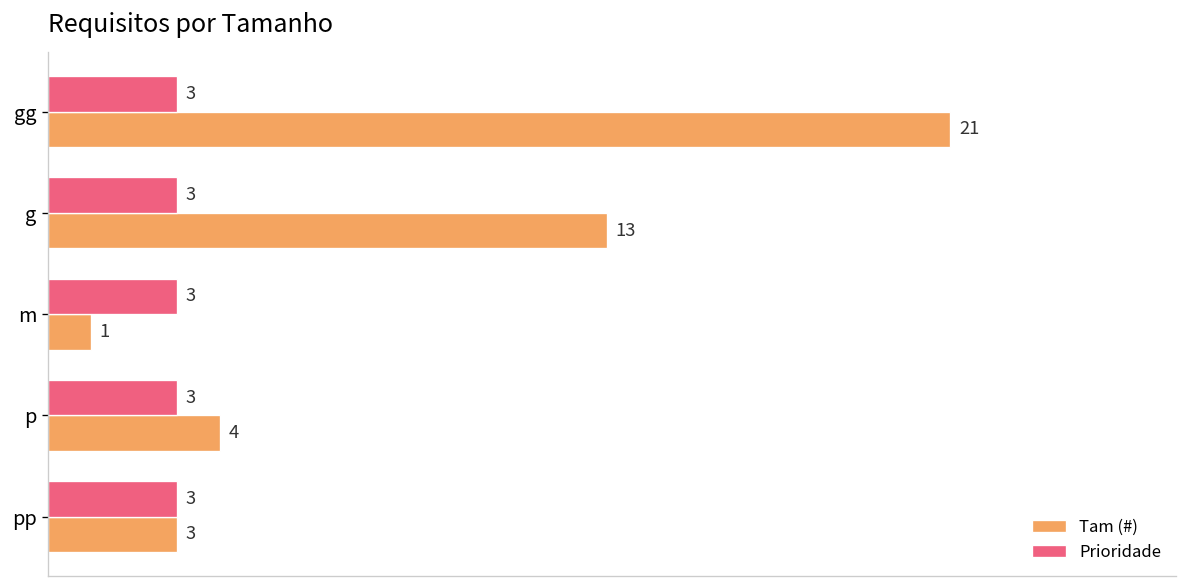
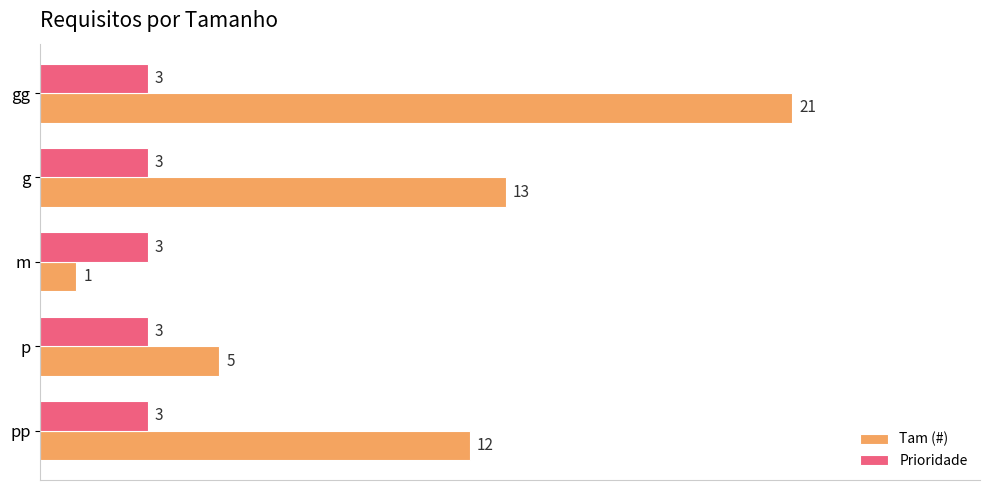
  {
    "Tam (#)": {
      "gg": 21,
      "g": 13,
      "m": 1,
-     "p": 4,
-     "pp": 3
+     "p": 5,
+     "pp": 12
    },
    "Prioridade": {
      "gg": 3,
      "g": 3,
      "m": 3,
      "p": 3,
      "pp": 3
    }
  }
